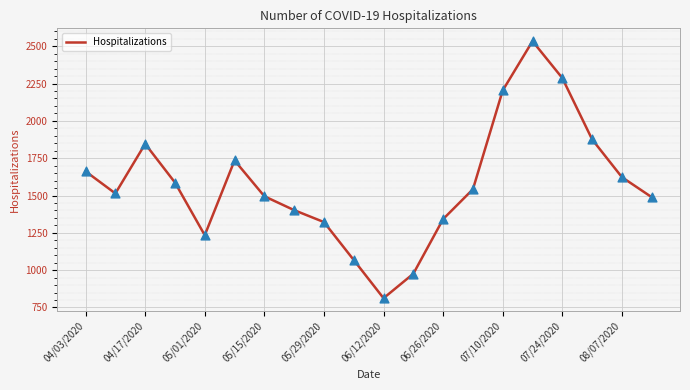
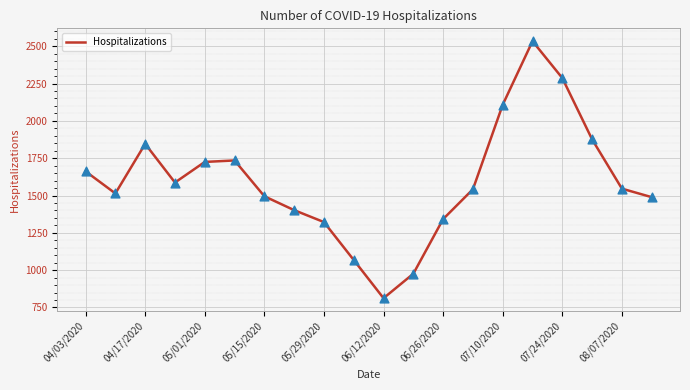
  {
    "04/03/2020": 1660,
    "04/17/2020": 1850,
-   "05/01/2020": 1230,
+   "05/01/2020": 1730,
    "05/15/2020": 1500,
    "05/29/2020": 1320,
    "06/12/2020": 810,
    "06/26/2020": 1340,
-   "07/10/2020": 2200,
+   "07/10/2020": 2110,
    "07/24/2020": 2290,
-   "08/07/2020": 1620
+   "08/07/2020": 1550
  }
